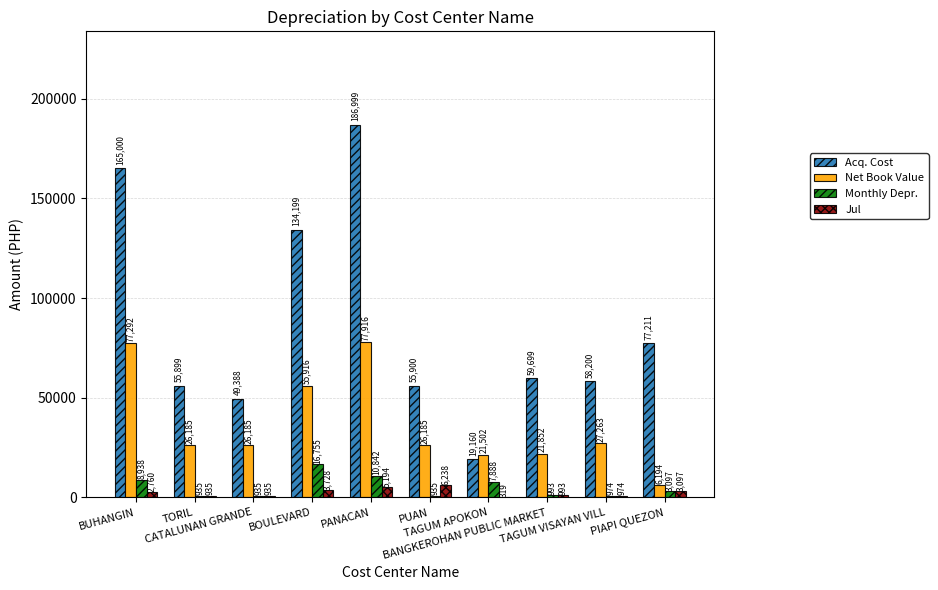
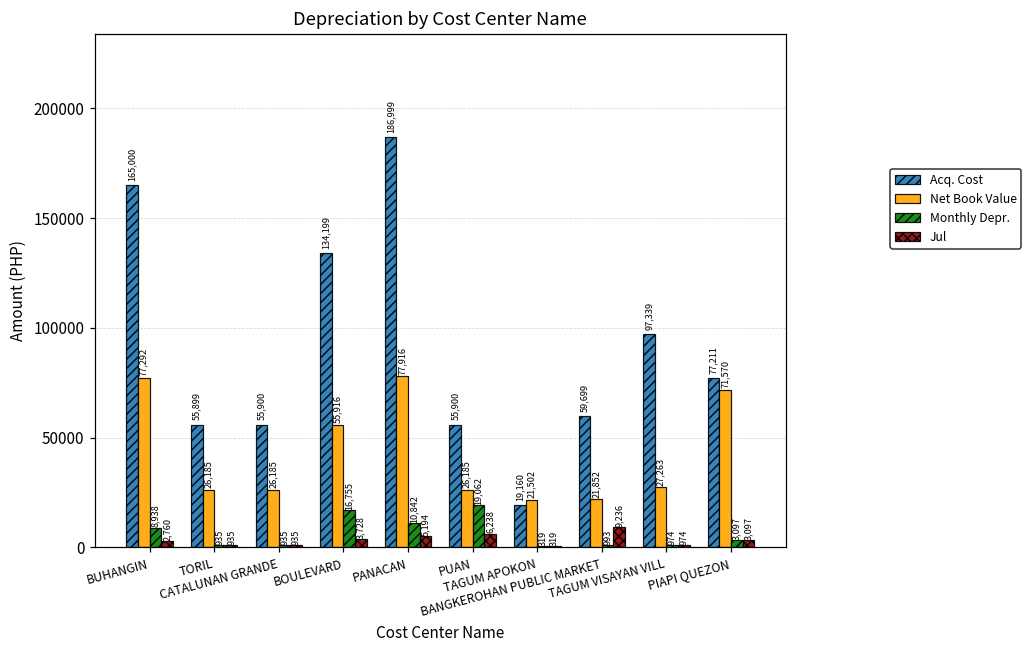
  {
    "Acq. Cost": {
      "BUHANGIN": "165,000",
      "TORIL": "55,899",
-     "CATALUNAN GRANDE": "49,388",
+     "CATALUNAN GRANDE": "55,900",
      "BOULEVARD": "134,199",
      "PANACAN": "186,999",
      "PUAN": "55,900",
      "TAGUM APOKON": "19,160",
      "BANGKEROHAN PUBLIC MARKET": "59,699",
-     "TAGUM VISAYAN VILL": "58,200",
+     "TAGUM VISAYAN VILL": "97,339",
      "PIAPI QUEZON": "77,211"
    },
    "Net Book Value": {
      "BUHANGIN": "77,292",
      "TORIL": "26,185",
      "CATALUNAN GRANDE": "26,185",
      "BOULEVARD": "55,916",
      "PANACAN": "77,916",
      "PUAN": "26,185",
      "TAGUM APOKON": "21,502",
      "BANGKEROHAN PUBLIC MARKET": "21,852",
      "TAGUM VISAYAN VILL": "27,263",
-     "PIAPI QUEZON": "6,194"
+     "PIAPI QUEZON": "71,570"
    },
    "Monthly Depr.": {
      "BUHANGIN": "8,938",
      "TORIL": "935",
      "CATALUNAN GRANDE": "935",
      "BOULEVARD": "16,755",
      "PANACAN": "10,842",
-     "PUAN": "935",
-     "TAGUM APOKON": "7,888",
+     "PUAN": "19,062",
+     "TAGUM APOKON": "319",
      "BANGKEROHAN PUBLIC MARKET": "993",
      "TAGUM VISAYAN VILL": "974",
      "PIAPI QUEZON": "3,097"
    },
    "Jul": {
      "BUHANGIN": "2,760",
      "TORIL": "935",
      "CATALUNAN GRANDE": "935",
      "BOULEVARD": "3,728",
      "PANACAN": "5,194",
      "PUAN": "6,238",
      "TAGUM APOKON": "319",
-     "BANGKEROHAN PUBLIC MARKET": "993",
+     "BANGKEROHAN PUBLIC MARKET": "9,236",
      "TAGUM VISAYAN VILL": "974",
      "PIAPI QUEZON": "3,097"
    }
  }
